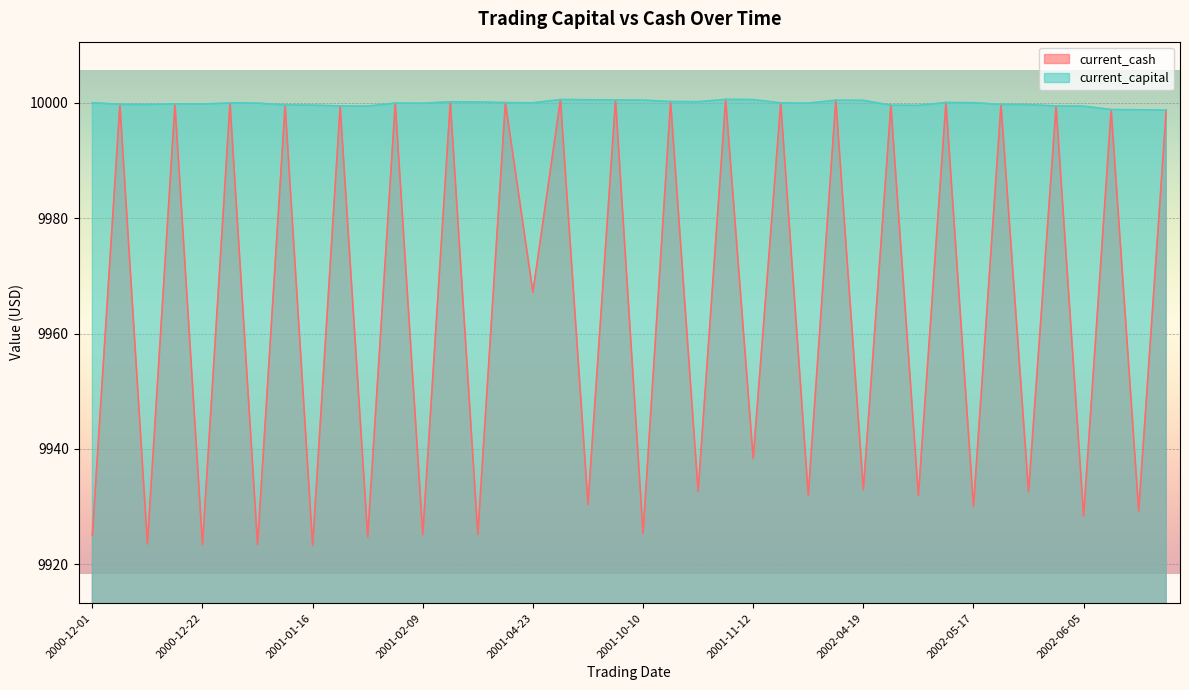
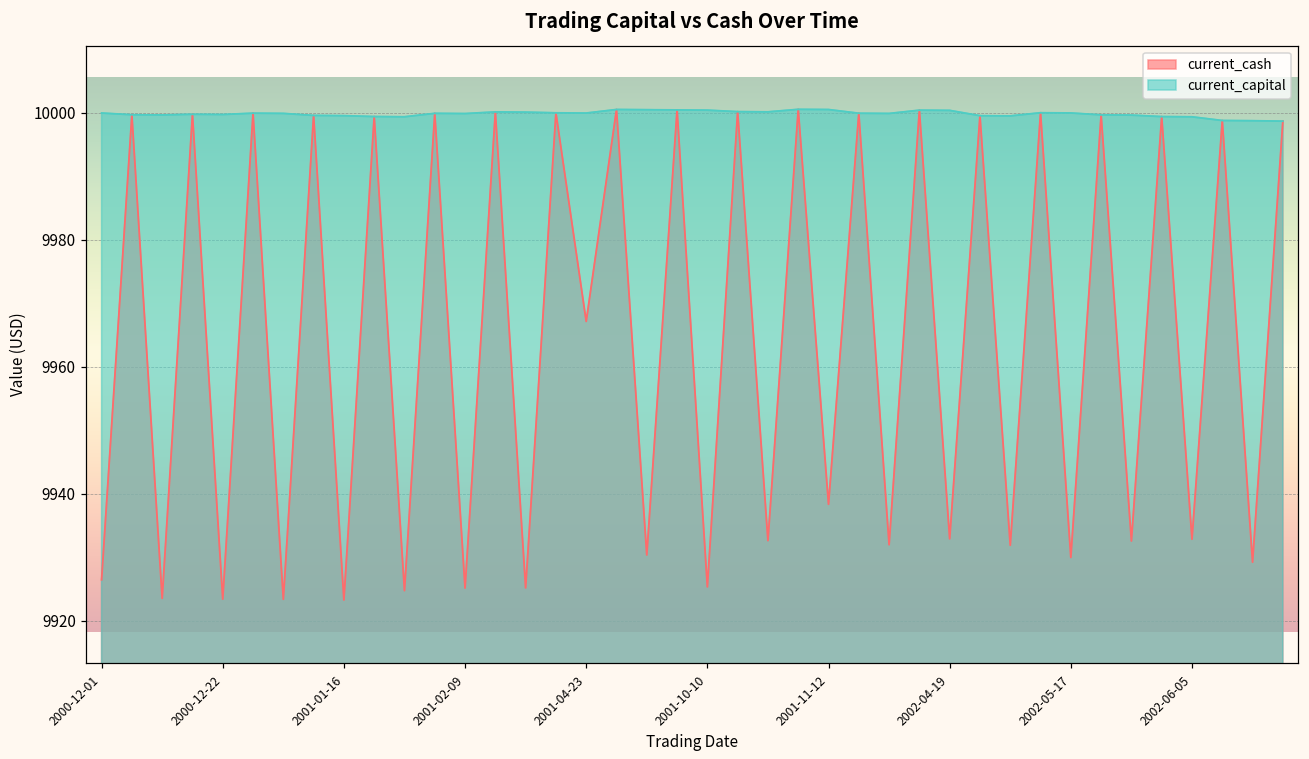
  {
    "current_cash": {
-     "2000-12-01": 9925,
+     "2000-12-01": 9926,
      "2000-12-22": 9923,
      "2001-01-16": 9923,
      "2001-02-09": 9925,
      "2001-04-23": 9967,
      "2001-10-10": 9925,
      "2001-11-12": 9938,
      "2002-04-19": 9933,
      "2002-05-17": 9930,
-     "2002-06-05": 9928
+     "2002-06-05": 9933
    },
    "current_capital": {
      "2000-12-01": 10000,
      "2000-12-22": 10000,
      "2001-01-16": 10000,
      "2001-02-09": 10000,
      "2001-04-23": 10000,
      "2001-10-10": 10000,
      "2001-11-12": 10001,
      "2002-04-19": 10000,
      "2002-05-17": 10000,
      "2002-06-05": 9999
    }
  }
